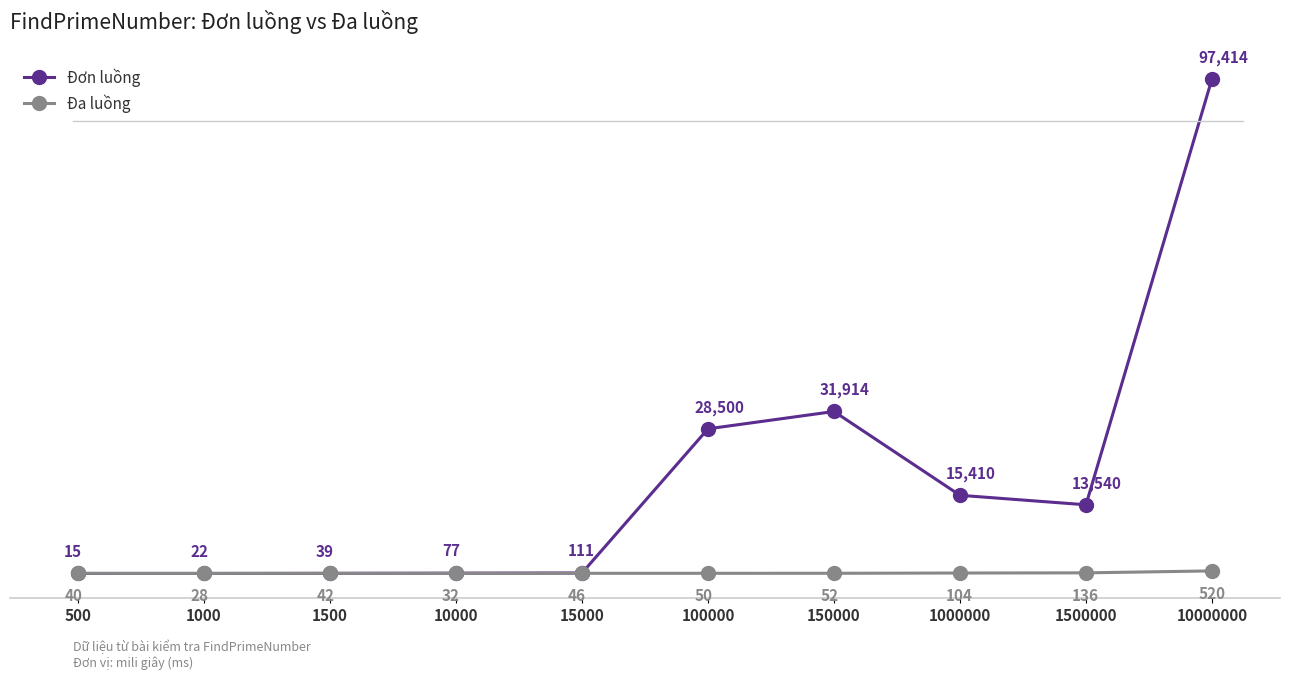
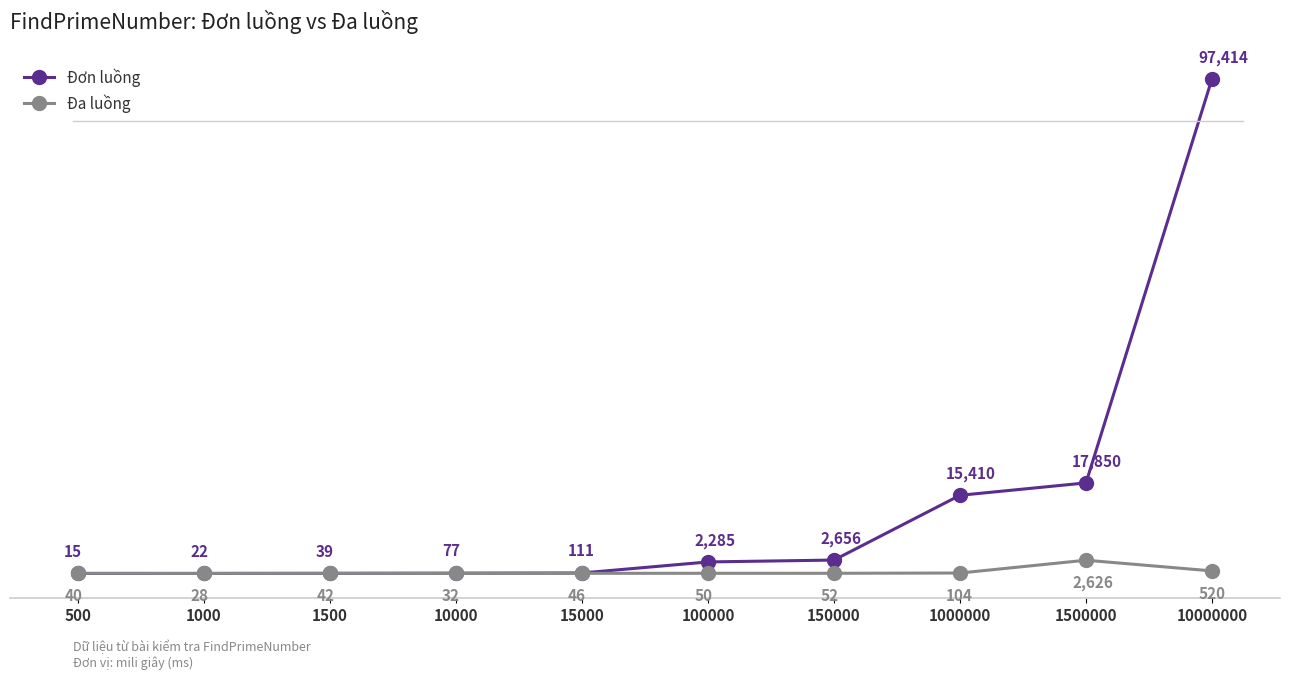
  {
    "Đơn luồng": {
-     "100000": "28,500",
-     "150000": "31,914",
+     "100000": "2,285",
+     "150000": "2,656",
      "1000000": "15,410",
-     "1500000": "13,540",
+     "1500000": "17,850",
      "10000000": "97,414"
    },
    "Đa luồng": {
      "100000": "50",
      "150000": "52",
      "1000000": "104",
-     "1500000": "136",
+     "1500000": "2,626",
      "10000000": "520"
    }
  }
